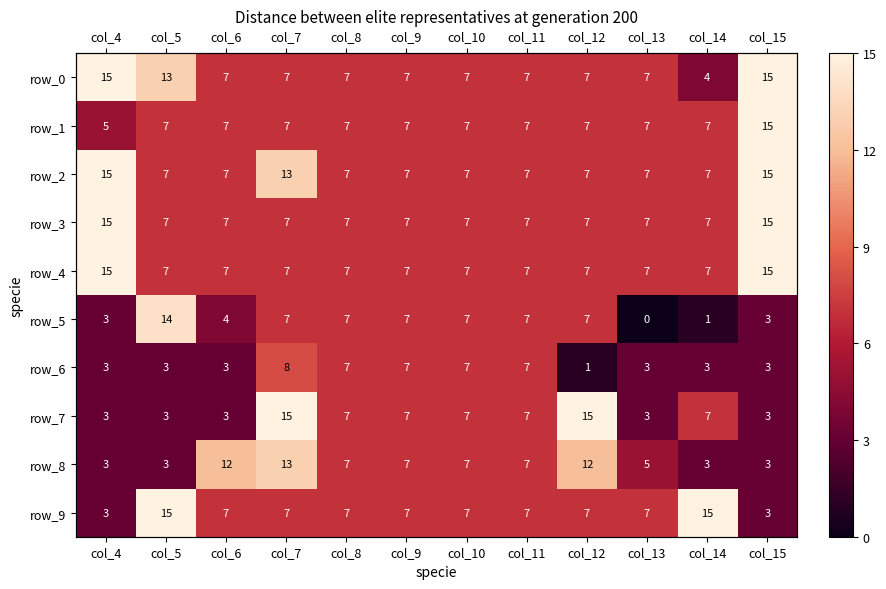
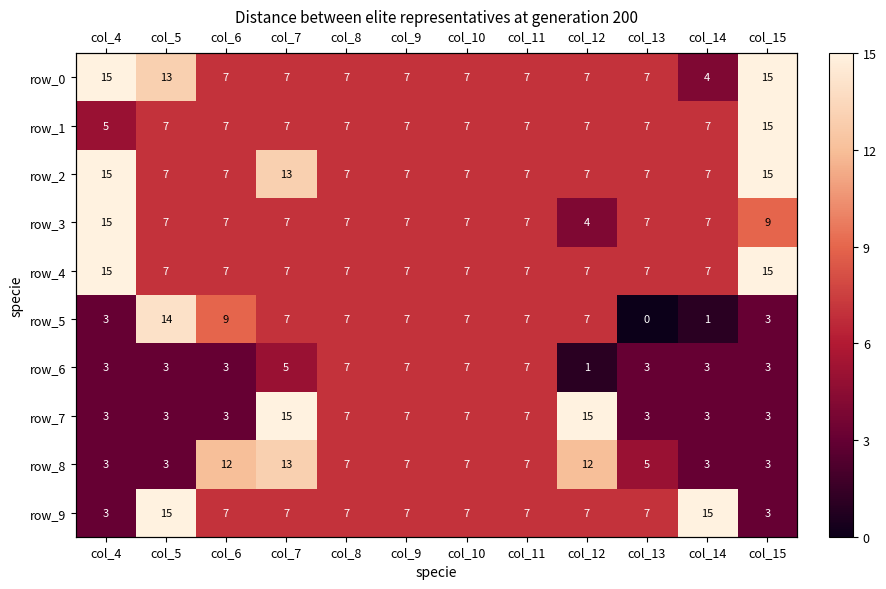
  {
    "row_0": {
      "col_4": 15,
      "col_5": 13,
      "col_6": 7,
      "col_7": 7,
      "col_8": 7,
      "col_9": 7,
      "col_10": 7,
      "col_11": 7,
      "col_12": 7,
      "col_13": 7,
      "col_14": 4,
      "col_15": 15
    },
    "row_1": {
      "col_4": 5,
      "col_5": 7,
      "col_6": 7,
      "col_7": 7,
      "col_8": 7,
      "col_9": 7,
      "col_10": 7,
      "col_11": 7,
      "col_12": 7,
      "col_13": 7,
      "col_14": 7,
      "col_15": 15
    },
    "row_2": {
      "col_4": 15,
      "col_5": 7,
      "col_6": 7,
      "col_7": 13,
      "col_8": 7,
      "col_9": 7,
      "col_10": 7,
      "col_11": 7,
      "col_12": 7,
      "col_13": 7,
      "col_14": 7,
      "col_15": 15
    },
    "row_3": {
      "col_4": 15,
      "col_5": 7,
      "col_6": 7,
      "col_7": 7,
      "col_8": 7,
      "col_9": 7,
      "col_10": 7,
      "col_11": 7,
-     "col_12": 7,
+     "col_12": 4,
      "col_13": 7,
      "col_14": 7,
-     "col_15": 15
+     "col_15": 9
    },
    "row_4": {
      "col_4": 15,
      "col_5": 7,
      "col_6": 7,
      "col_7": 7,
      "col_8": 7,
      "col_9": 7,
      "col_10": 7,
      "col_11": 7,
      "col_12": 7,
      "col_13": 7,
      "col_14": 7,
      "col_15": 15
    },
    "row_5": {
      "col_4": 3,
      "col_5": 14,
-     "col_6": 4,
+     "col_6": 9,
      "col_7": 7,
      "col_8": 7,
      "col_9": 7,
      "col_10": 7,
      "col_11": 7,
      "col_12": 7,
      "col_13": 0,
      "col_14": 1,
      "col_15": 3
    },
    "row_6": {
      "col_4": 3,
      "col_5": 3,
      "col_6": 3,
-     "col_7": 8,
+     "col_7": 5,
      "col_8": 7,
      "col_9": 7,
      "col_10": 7,
      "col_11": 7,
      "col_12": 1,
      "col_13": 3,
      "col_14": 3,
      "col_15": 3
    },
    "row_7": {
      "col_4": 3,
      "col_5": 3,
      "col_6": 3,
      "col_7": 15,
      "col_8": 7,
      "col_9": 7,
      "col_10": 7,
      "col_11": 7,
      "col_12": 15,
      "col_13": 3,
-     "col_14": 7,
+     "col_14": 3,
      "col_15": 3
    },
    "row_8": {
      "col_4": 3,
      "col_5": 3,
      "col_6": 12,
      "col_7": 13,
      "col_8": 7,
      "col_9": 7,
      "col_10": 7,
      "col_11": 7,
      "col_12": 12,
      "col_13": 5,
      "col_14": 3,
      "col_15": 3
    },
    "row_9": {
      "col_4": 3,
      "col_5": 15,
      "col_6": 7,
      "col_7": 7,
      "col_8": 7,
      "col_9": 7,
      "col_10": 7,
      "col_11": 7,
      "col_12": 7,
      "col_13": 7,
      "col_14": 15,
      "col_15": 3
    }
  }
